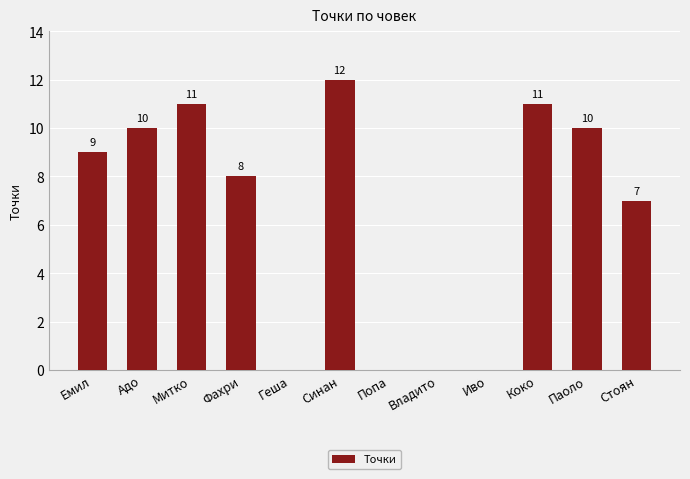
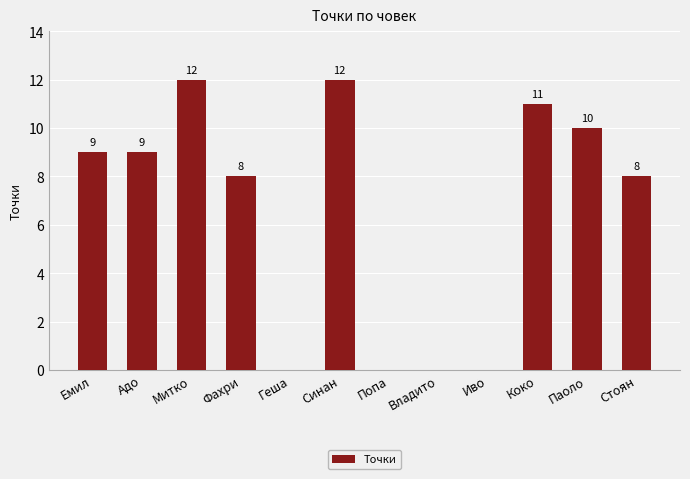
  {
    "Емил": 9,
-   "Адо": 10,
-   "Митко": 11,
+   "Адо": 9,
+   "Митко": 12,
    "Фахри": 8,
    "Синан": 12,
    "Коко": 11,
    "Паоло": 10,
-   "Стоян": 7
+   "Стоян": 8
  }
